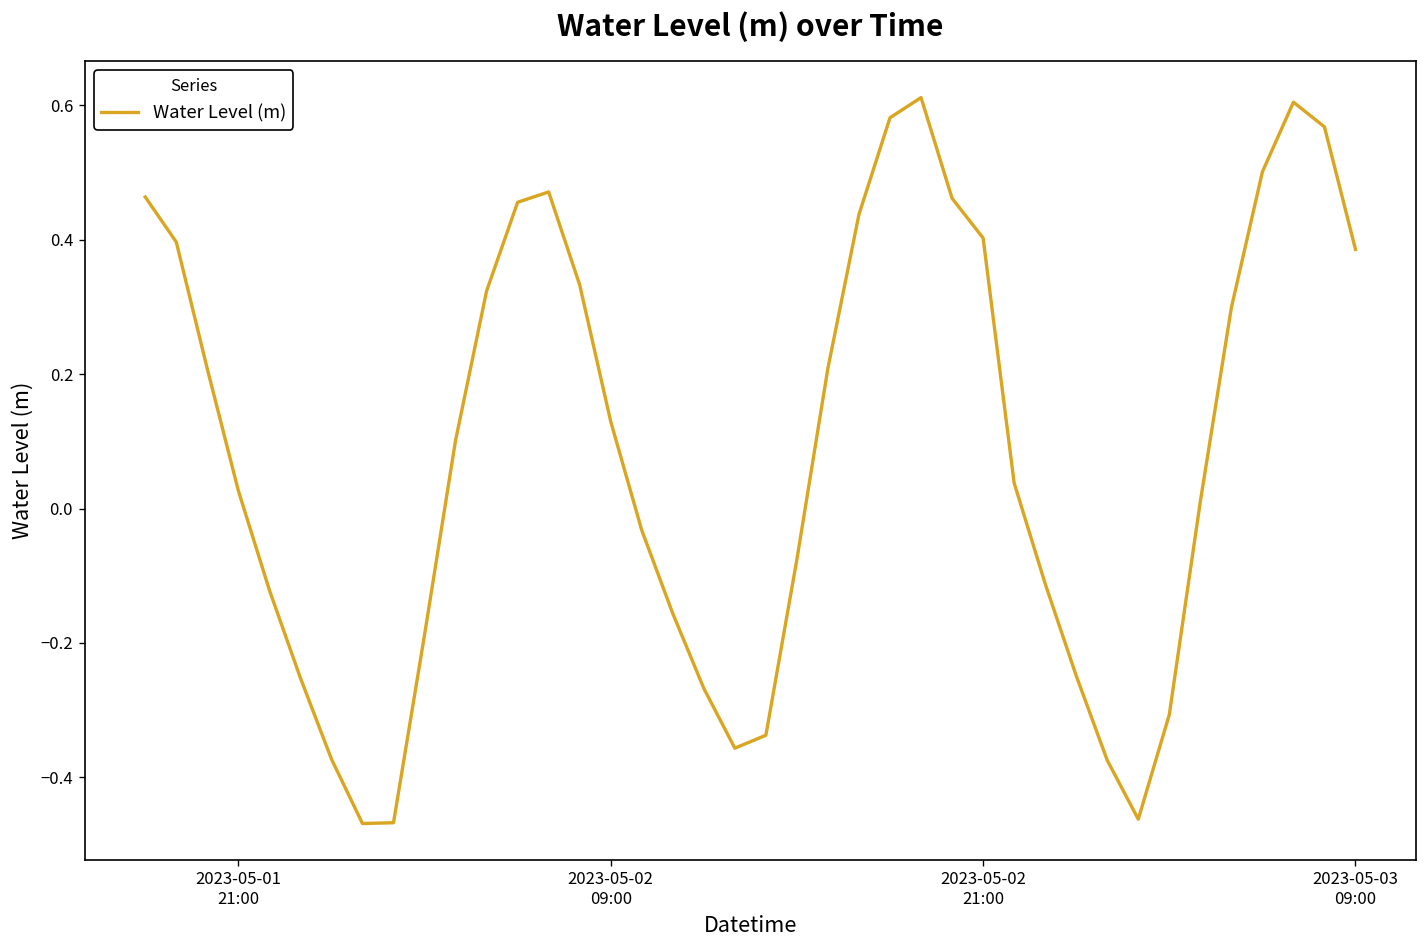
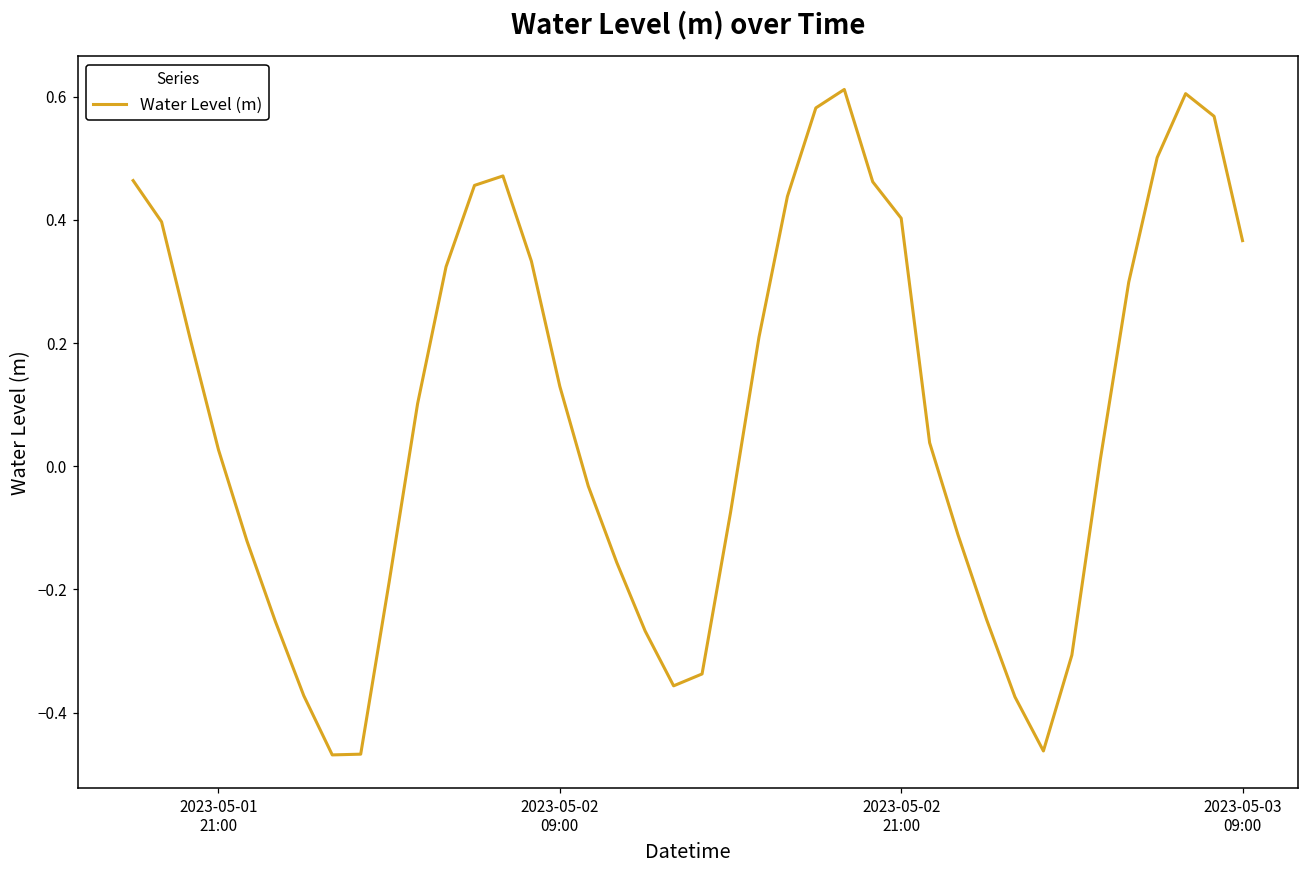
  {
    "2023-05-01 21:00": 0.03,
    "2023-05-02 09:00": 0.13,
    "2023-05-02 21:00": 0.40,
-   "2023-05-03 09:00": 0.39
+   "2023-05-03 09:00": 0.37
  }
